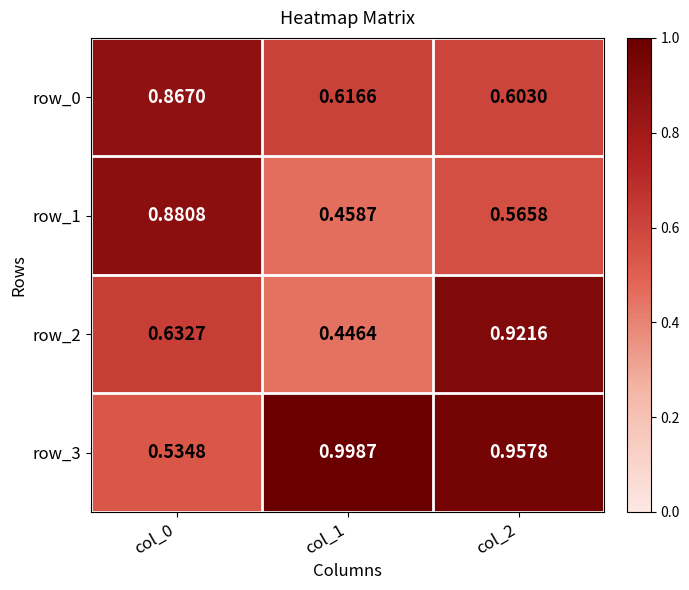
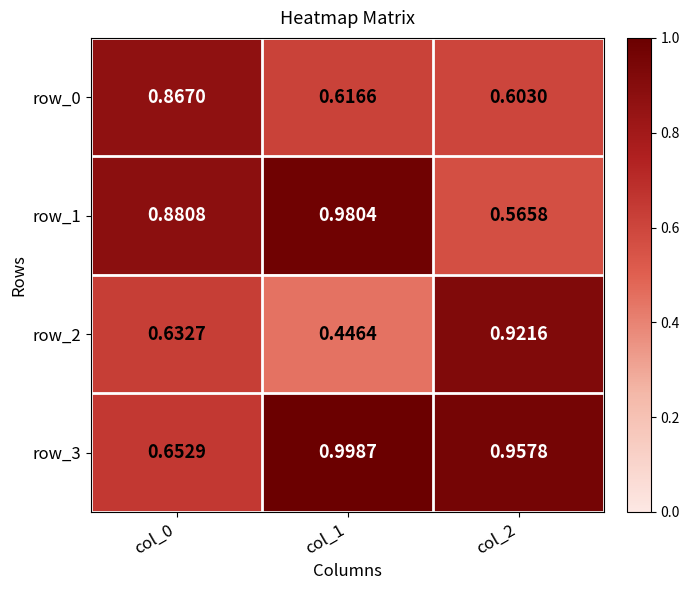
  {
    "row_0": {
      "col_0": 0.8670,
      "col_1": 0.6166,
      "col_2": 0.6030
    },
    "row_1": {
      "col_0": 0.8808,
-     "col_1": 0.4587,
+     "col_1": 0.9804,
      "col_2": 0.5658
    },
    "row_2": {
      "col_0": 0.6327,
      "col_1": 0.4464,
      "col_2": 0.9216
    },
    "row_3": {
-     "col_0": 0.5348,
+     "col_0": 0.6529,
      "col_1": 0.9987,
      "col_2": 0.9578
    }
  }
